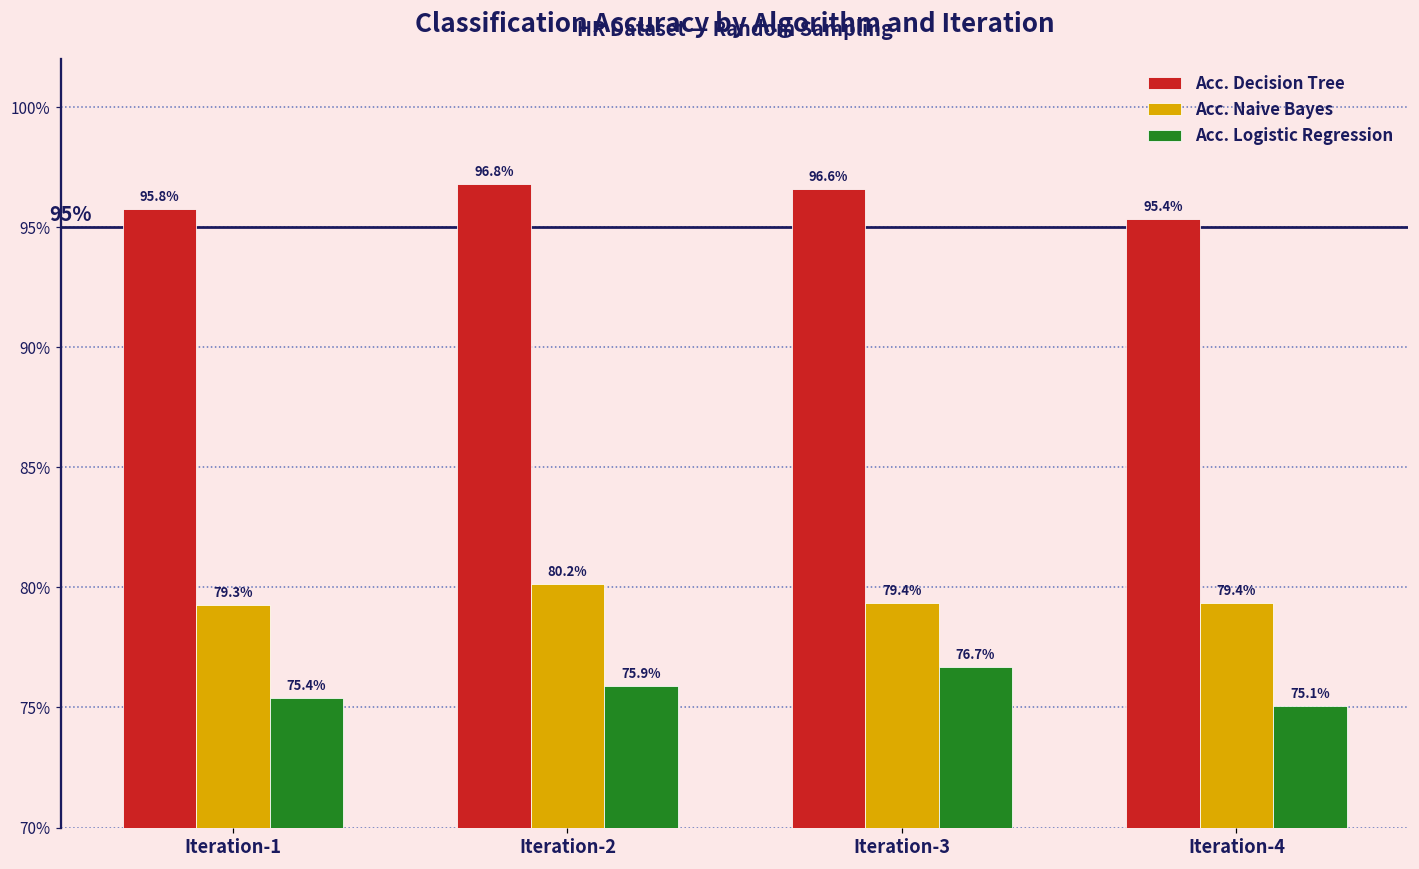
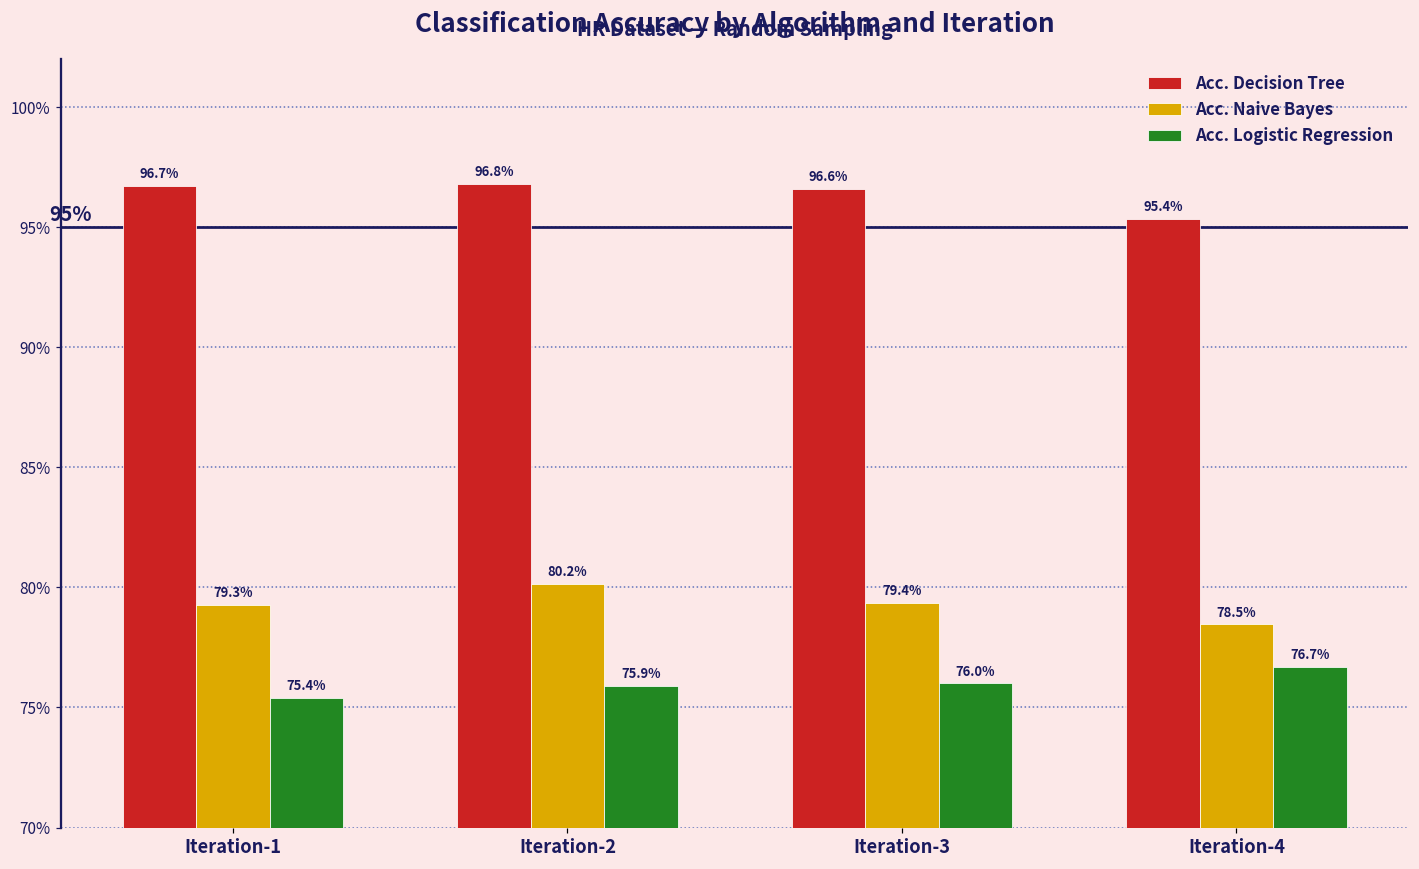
  {
    "Acc. Decision Tree": {
-     "Iteration-1": "95.8%",
+     "Iteration-1": "96.7%",
      "Iteration-2": "96.8%",
      "Iteration-3": "96.6%",
      "Iteration-4": "95.4%"
    },
    "Acc. Naive Bayes": {
      "Iteration-1": "79.3%",
      "Iteration-2": "80.2%",
      "Iteration-3": "79.4%",
-     "Iteration-4": "79.4%"
+     "Iteration-4": "78.5%"
    },
    "Acc. Logistic Regression": {
      "Iteration-1": "75.4%",
      "Iteration-2": "75.9%",
-     "Iteration-3": "76.7%",
-     "Iteration-4": "75.1%"
+     "Iteration-3": "76.0%",
+     "Iteration-4": "76.7%"
    }
  }
